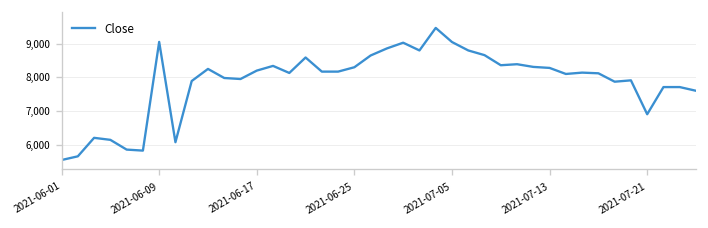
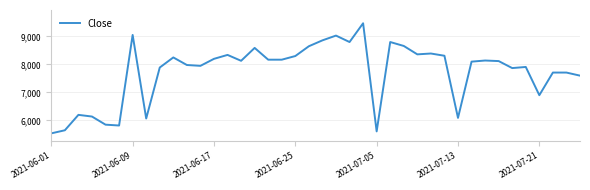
  {
    "2021-06-01": "5,500",
    "2021-06-09": "9,100",
    "2021-06-17": "8,200",
    "2021-06-25": "8,300",
-   "2021-07-05": "9,100",
-   "2021-07-13": "8,300",
+   "2021-07-05": "5,600",
+   "2021-07-13": "6,100",
    "2021-07-21": "6,900"
  }
